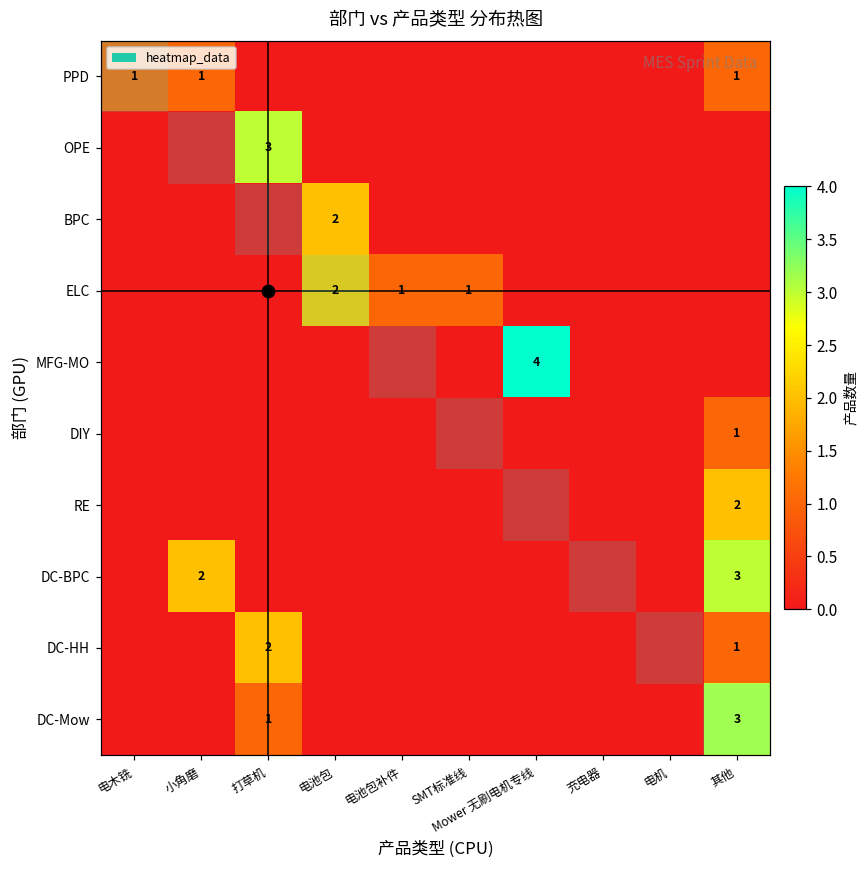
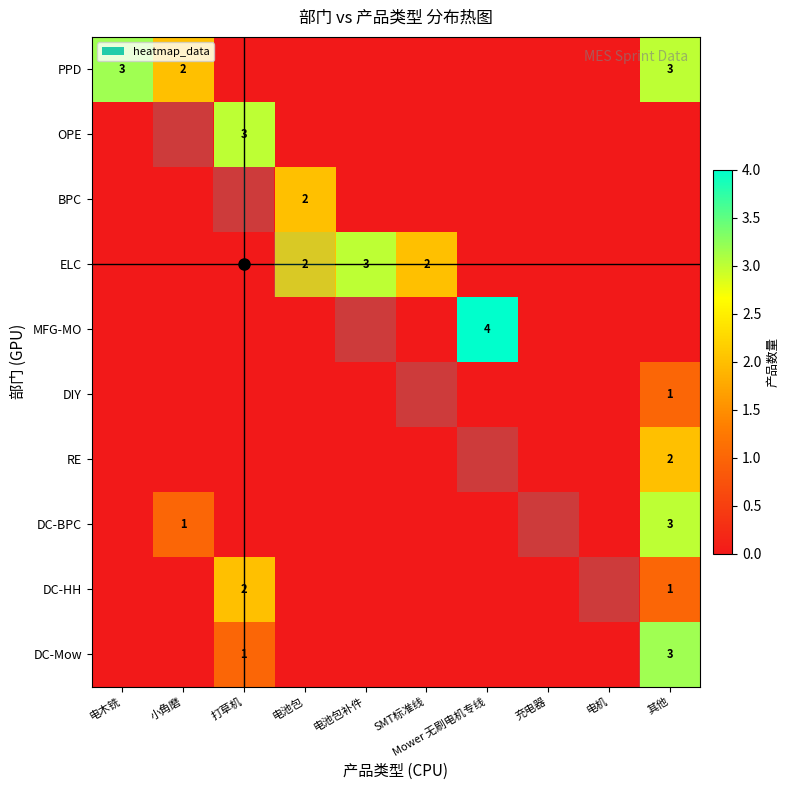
  {
    "PPD": {
-     "电木铣": 1,
-     "小角磨": 1,
-     "其他": 1
+     "电木铣": 3,
+     "小角磨": 2,
+     "其他": 3
    },
    "OPE": {
      "打草机": 3
    },
    "BPC": {
      "电池包": 2
    },
    "ELC": {
      "电池包": 2,
-     "电池包补件": 1,
-     "SMT标准线": 1
+     "电池包补件": 3,
+     "SMT标准线": 2
    },
    "MFG-MO": {
      "Mower 无刷电机专线": 4
    },
    "DIY": {
      "其他": 1
    },
    "RE": {
      "其他": 2
    },
    "DC-BPC": {
-     "小角磨": 2,
+     "小角磨": 1,
      "其他": 3
    },
    "DC-HH": {
      "打草机": 2,
      "其他": 1
    },
    "DC-Mow": {
      "打草机": 1,
      "其他": 3
    }
  }
